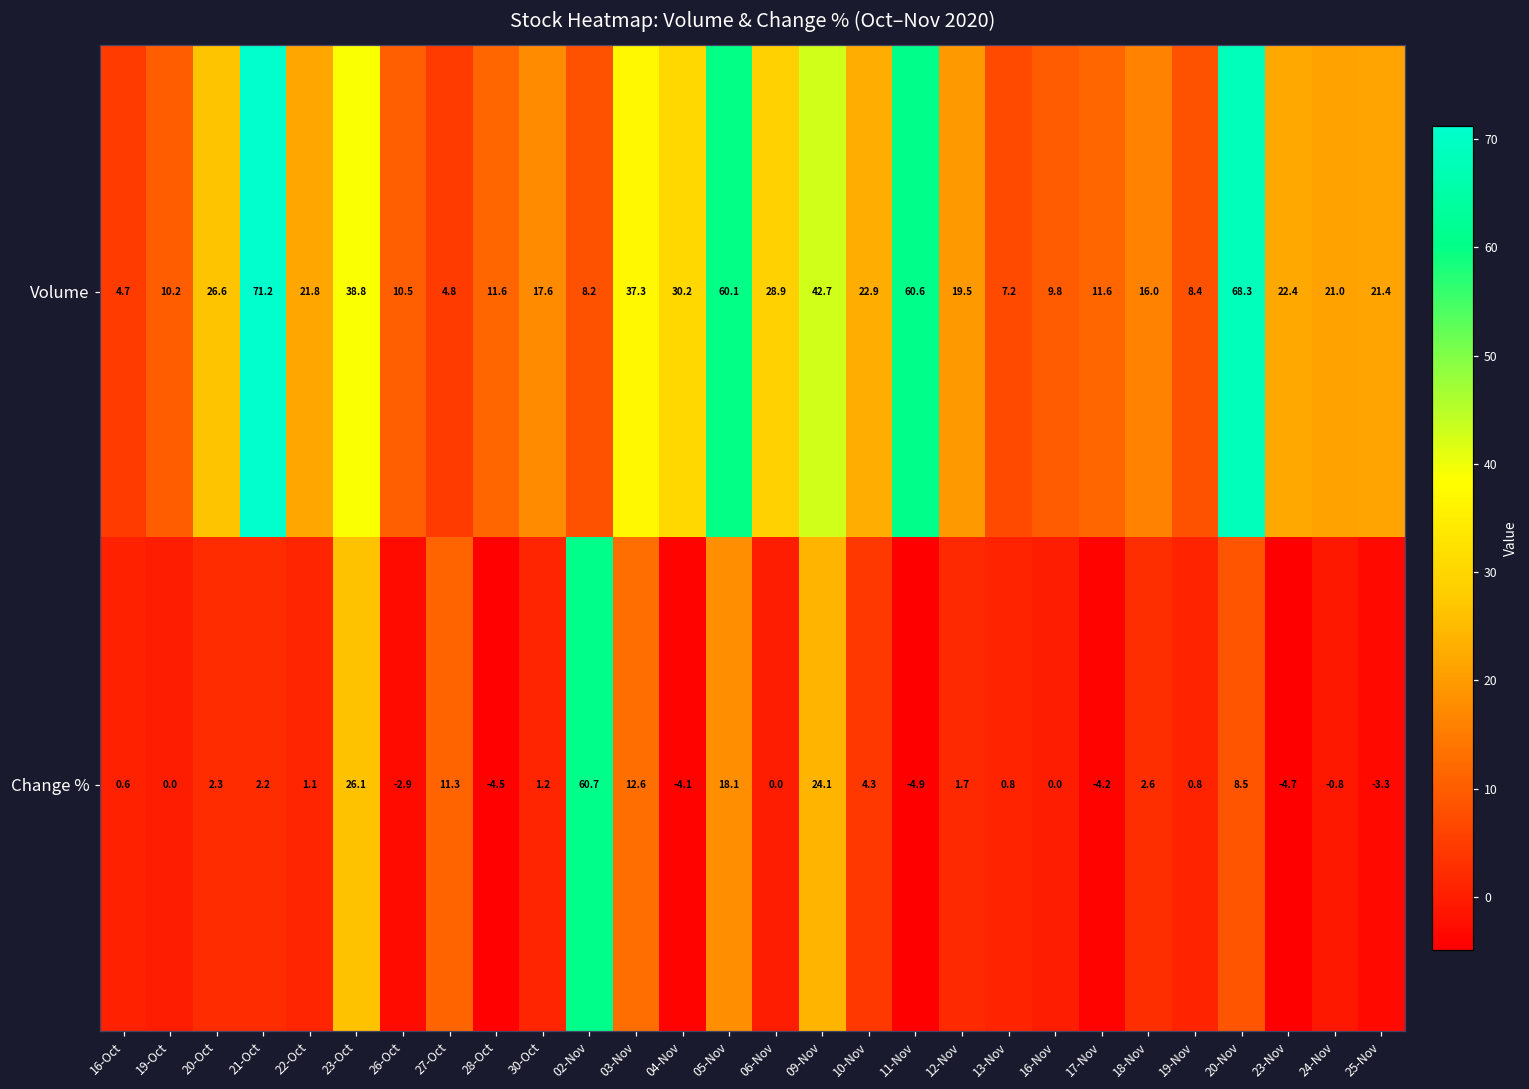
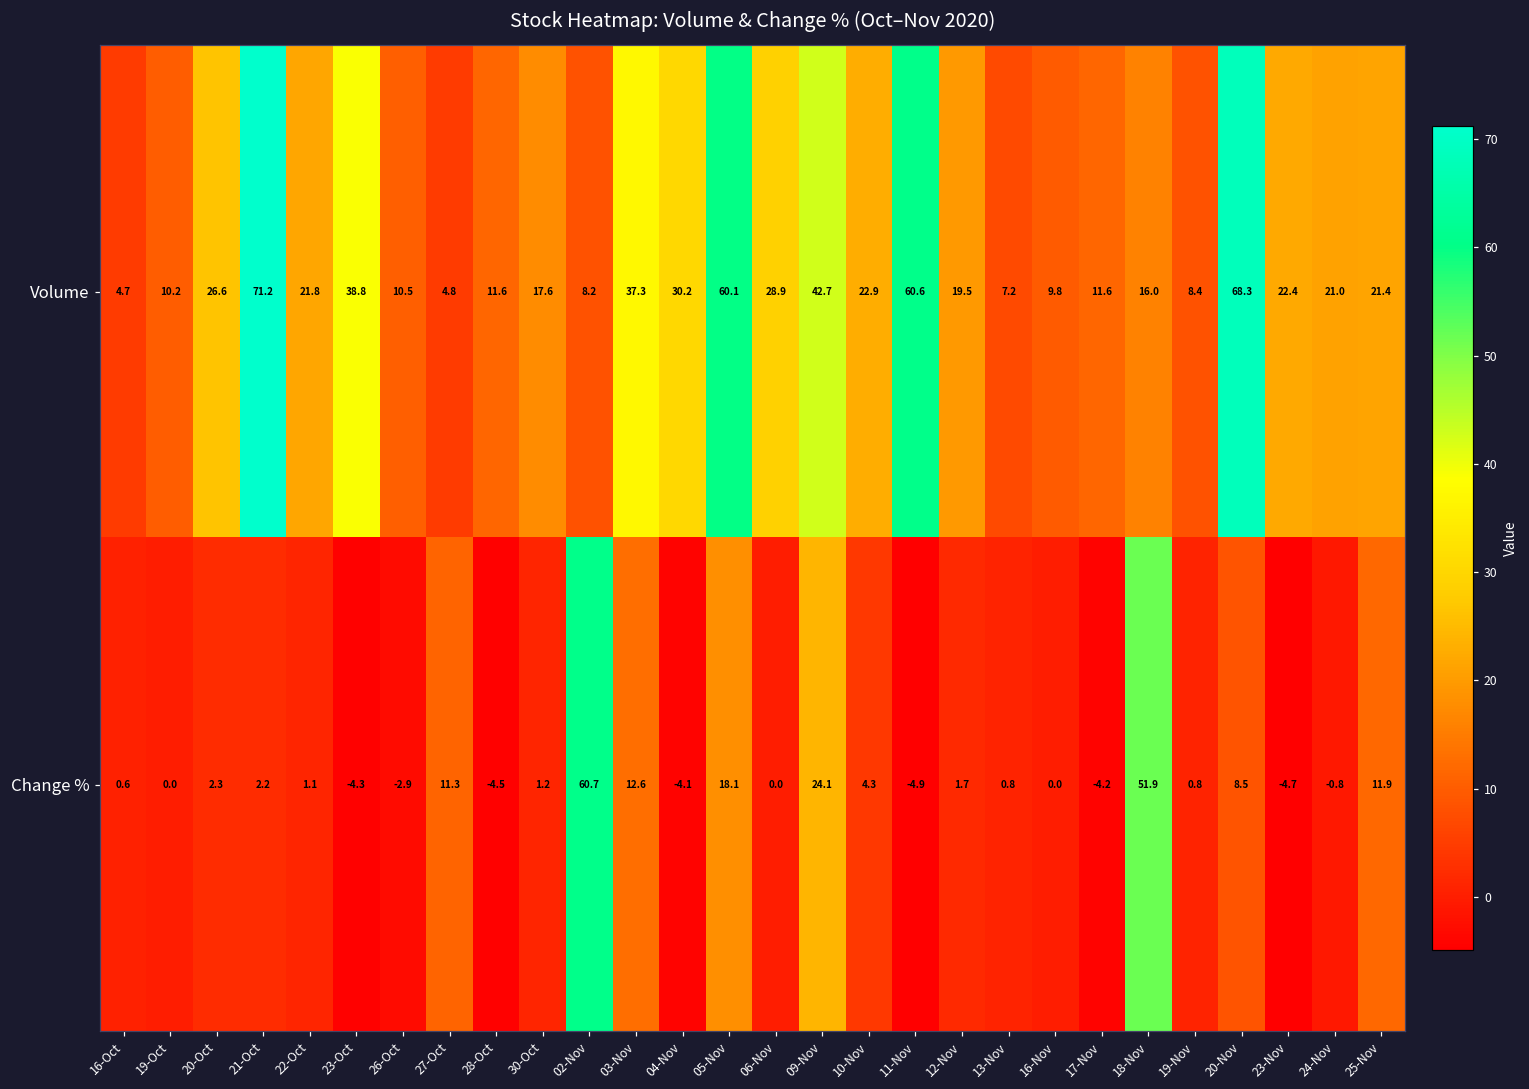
  {
    "Volume": {
      "16-Oct": 4.7,
      "19-Oct": 10.2,
      "20-Oct": 26.6,
      "21-Oct": 71.2,
      "22-Oct": 21.8,
      "23-Oct": 38.8,
      "26-Oct": 10.5,
      "27-Oct": 4.8,
      "28-Oct": 11.6,
      "30-Oct": 17.6,
      "02-Nov": 8.2,
      "03-Nov": 37.3,
      "04-Nov": 30.2,
      "05-Nov": 60.1,
      "06-Nov": 28.9,
      "09-Nov": 42.7,
      "10-Nov": 22.9,
      "11-Nov": 60.6,
      "12-Nov": 19.5,
      "13-Nov": 7.2,
      "16-Nov": 9.8,
      "17-Nov": 11.6,
      "18-Nov": 16.0,
      "19-Nov": 8.4,
      "20-Nov": 68.3,
      "23-Nov": 22.4,
      "24-Nov": 21.0,
      "25-Nov": 21.4
    },
    "Change %": {
      "16-Oct": 0.6,
      "19-Oct": 0.0,
      "20-Oct": 2.3,
      "21-Oct": 2.2,
      "22-Oct": 1.1,
-     "23-Oct": 26.1,
+     "23-Oct": -4.3,
      "26-Oct": -2.9,
      "27-Oct": 11.3,
      "28-Oct": -4.5,
      "30-Oct": 1.2,
      "02-Nov": 60.7,
      "03-Nov": 12.6,
      "04-Nov": -4.1,
      "05-Nov": 18.1,
      "06-Nov": 0.0,
      "09-Nov": 24.1,
      "10-Nov": 4.3,
      "11-Nov": -4.9,
      "12-Nov": 1.7,
      "13-Nov": 0.8,
      "16-Nov": 0.0,
      "17-Nov": -4.2,
-     "18-Nov": 2.6,
+     "18-Nov": 51.9,
      "19-Nov": 0.8,
      "20-Nov": 8.5,
      "23-Nov": -4.7,
      "24-Nov": -0.8,
-     "25-Nov": -3.3
+     "25-Nov": 11.9
    }
  }
